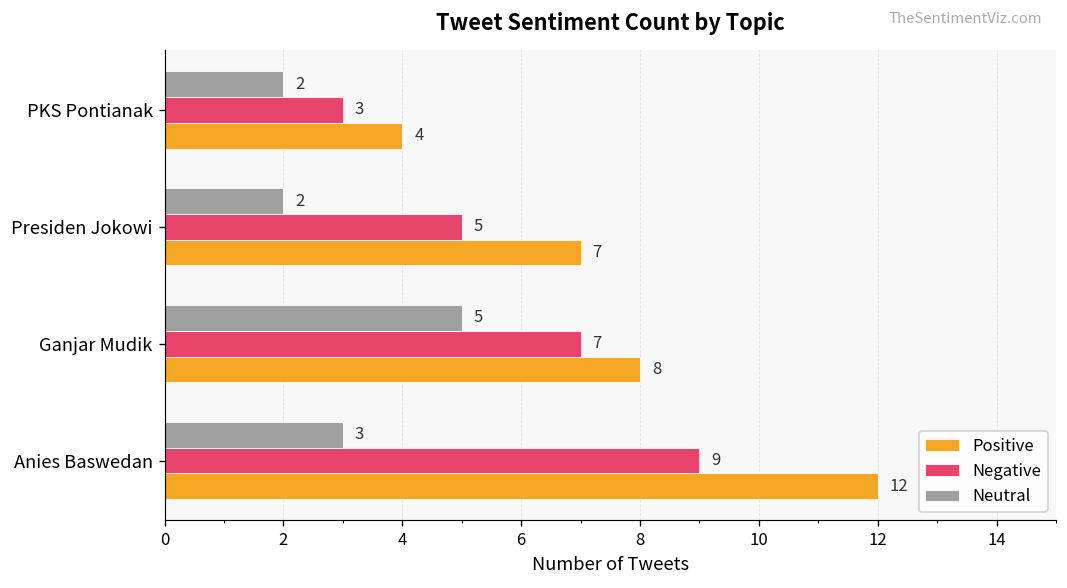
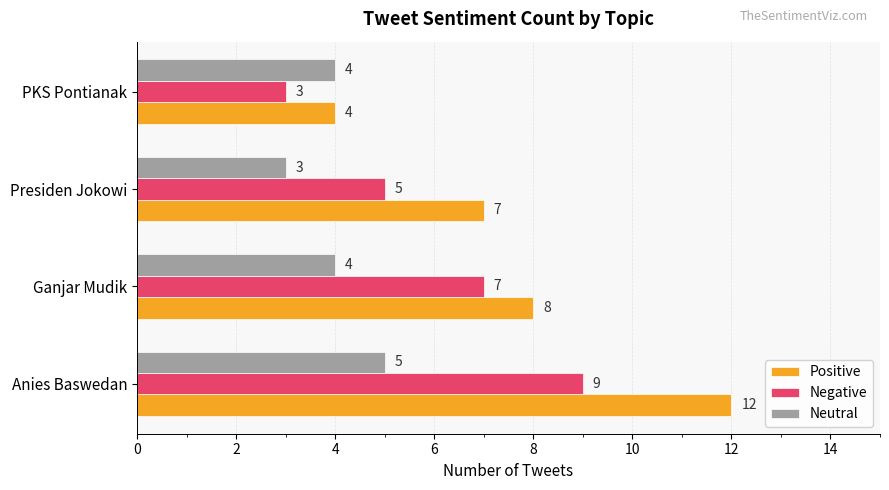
  {
    "Positive": {
      "PKS Pontianak": 4,
      "Presiden Jokowi": 7,
      "Ganjar Mudik": 8,
      "Anies Baswedan": 12
    },
    "Negative": {
      "PKS Pontianak": 3,
      "Presiden Jokowi": 5,
      "Ganjar Mudik": 7,
      "Anies Baswedan": 9
    },
    "Neutral": {
-     "PKS Pontianak": 2,
-     "Presiden Jokowi": 2,
-     "Ganjar Mudik": 5,
-     "Anies Baswedan": 3
+     "PKS Pontianak": 4,
+     "Presiden Jokowi": 3,
+     "Ganjar Mudik": 4,
+     "Anies Baswedan": 5
    }
  }
